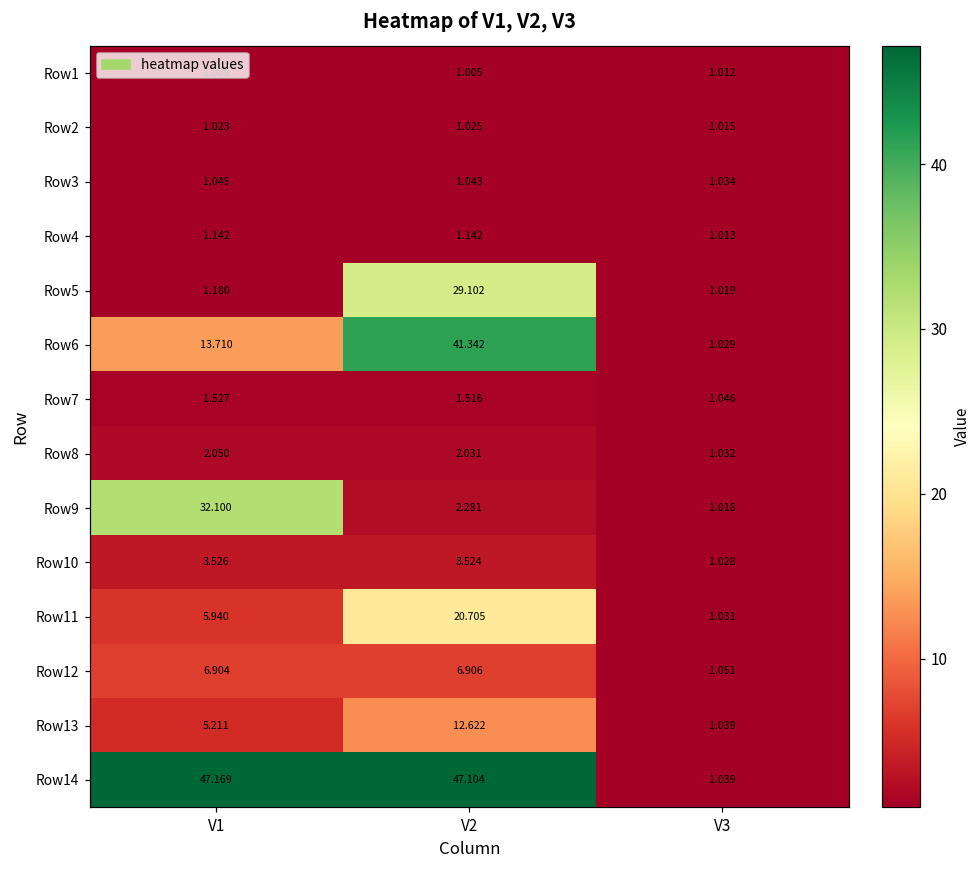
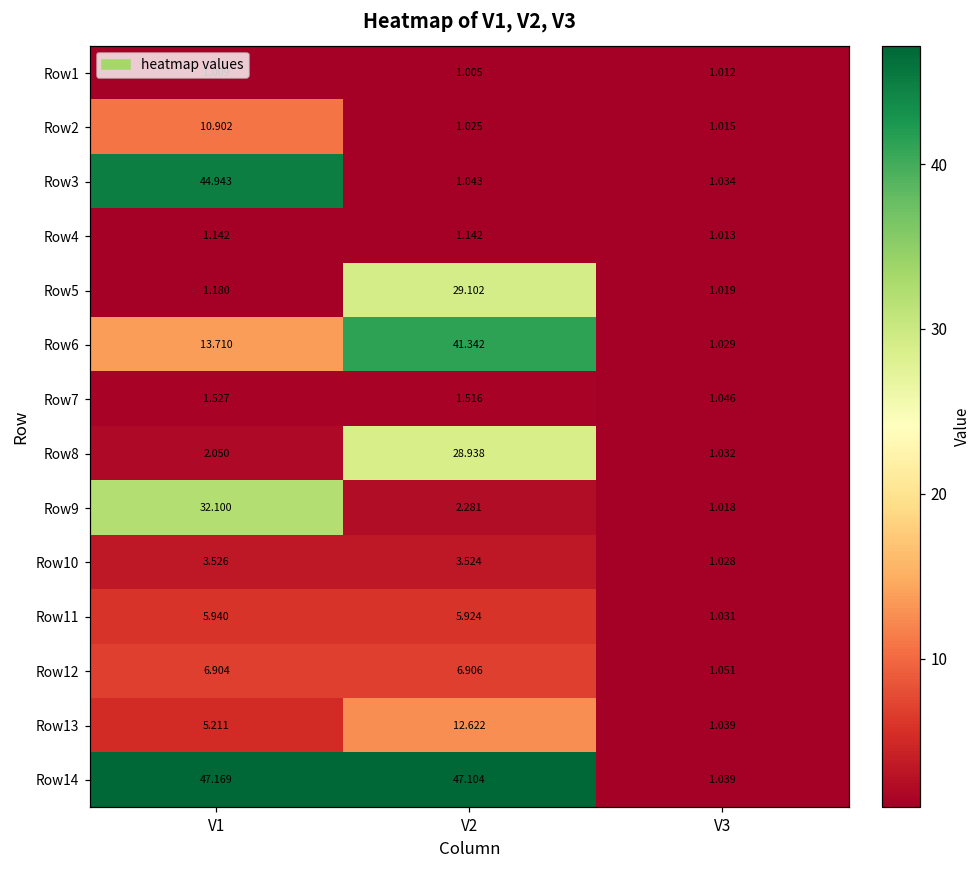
  {
    "Row1": {
      "V2": 1.005,
      "V3": 1.012
    },
    "Row2": {
-     "V1": 1.023,
+     "V1": 10.902,
      "V2": 1.025,
      "V3": 1.015
    },
    "Row3": {
-     "V1": 1.045,
+     "V1": 44.943,
      "V2": 1.043,
      "V3": 1.034
    },
    "Row4": {
      "V1": 1.142,
      "V2": 1.142,
      "V3": 1.013
    },
    "Row5": {
      "V1": 1.180,
      "V2": 29.102,
      "V3": 1.019
    },
    "Row6": {
      "V1": 13.710,
      "V2": 41.342,
      "V3": 1.029
    },
    "Row7": {
      "V1": 1.527,
      "V2": 1.516,
      "V3": 1.046
    },
    "Row8": {
      "V1": 2.050,
-     "V2": 2.031,
+     "V2": 28.938,
      "V3": 1.032
    },
    "Row9": {
      "V1": 32.100,
      "V2": 2.281,
      "V3": 1.018
    },
    "Row10": {
      "V1": 3.526,
      "V2": 3.524,
      "V3": 1.028
    },
    "Row11": {
      "V1": 5.940,
-     "V2": 20.705,
+     "V2": 5.924,
      "V3": 1.031
    },
    "Row12": {
      "V1": 6.904,
      "V2": 6.906,
      "V3": 1.051
    },
    "Row13": {
      "V1": 5.211,
      "V2": 12.622,
      "V3": 1.039
    },
    "Row14": {
      "V1": 47.169,
      "V2": 47.104,
      "V3": 1.039
    }
  }
